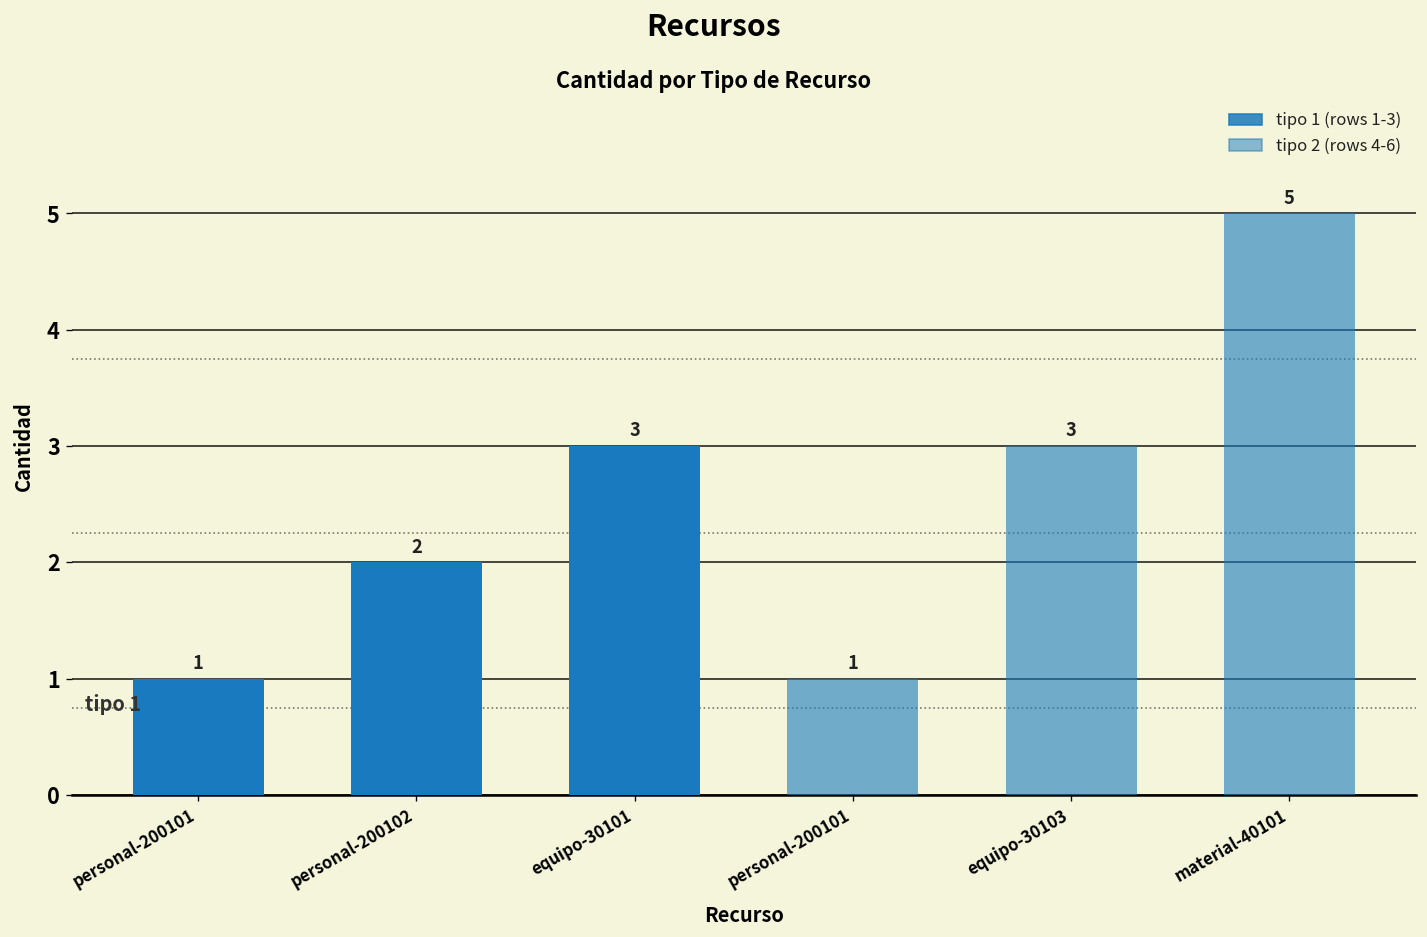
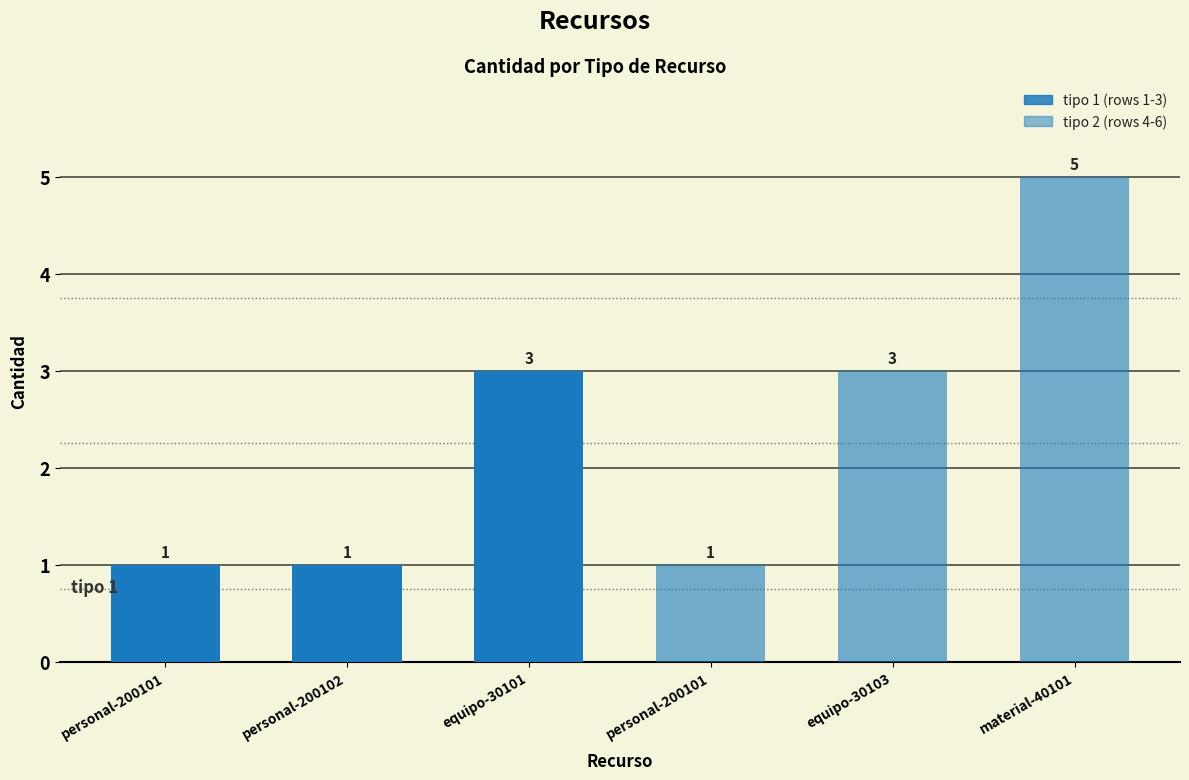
  {
-   "personal-200102": 2,
+   "personal-200102": 1,
    "equipo-30101": 3,
    "equipo-30103": 3,
    "material-40101": 5
  }
